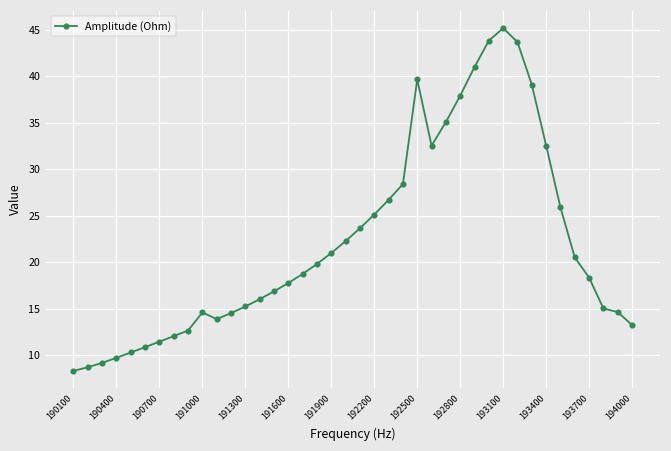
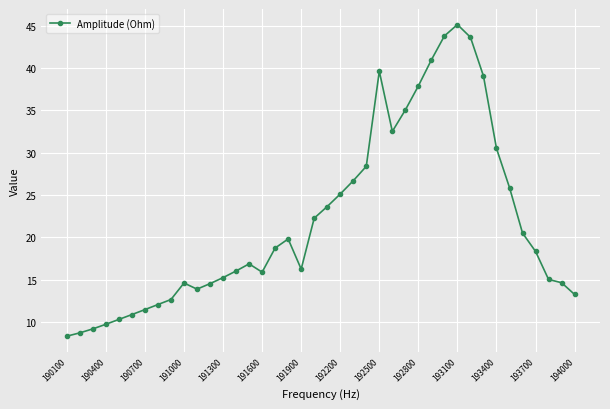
  {
    "190100": 8,
    "190400": 10,
    "190700": 11,
    "191000": 15,
    "191300": 15,
-   "191600": 18,
-   "191900": 21,
+   "191600": 16,
+   "191900": 16,
    "192200": 25,
    "192500": 40,
    "192800": 38,
    "193100": 45,
-   "193400": 33,
+   "193400": 31,
    "193700": 18,
    "194000": 13
  }
